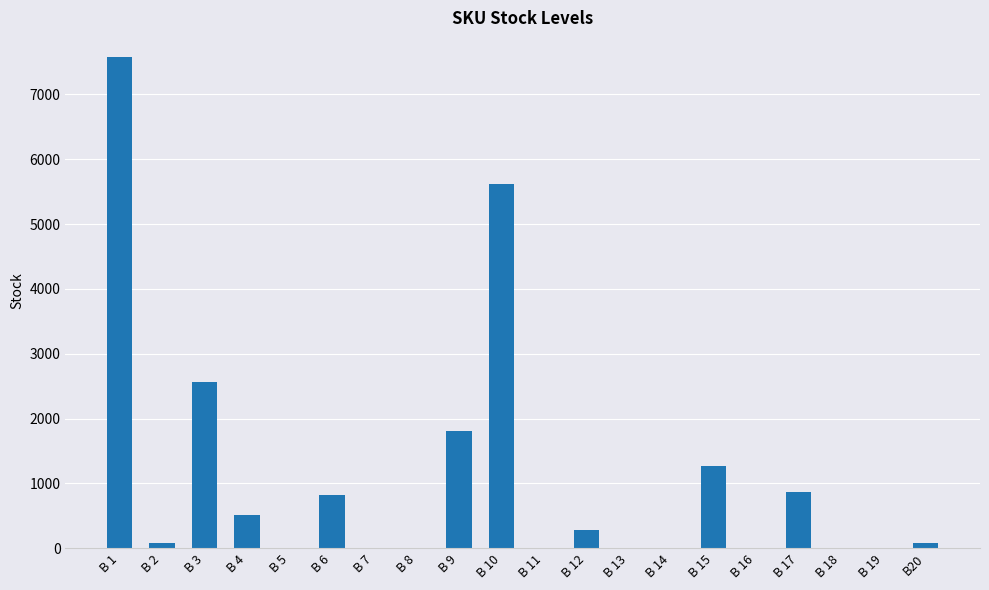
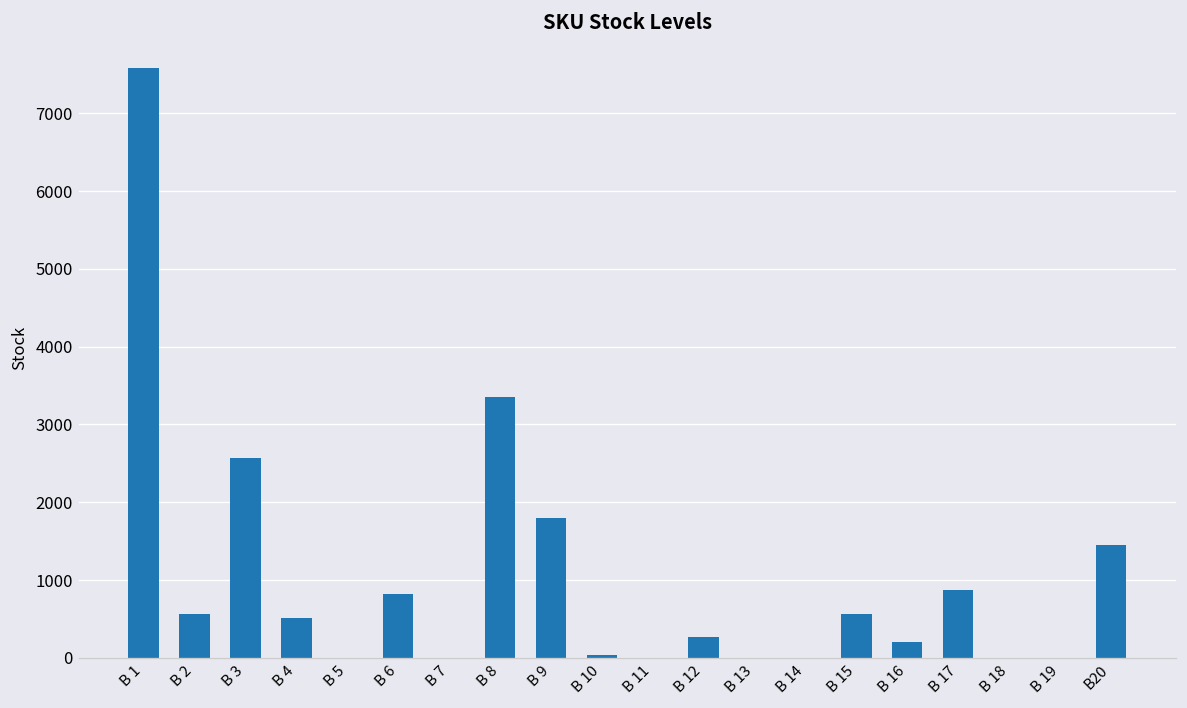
  {
    "B 1": 7600,
-   "B 2": 100,
+   "B 2": 600,
    "B 3": 2600,
    "B 4": 500,
    "B 5": 0,
    "B 6": 800,
    "B 7": 0,
-   "B 8": 0,
+   "B 8": 3400,
    "B 9": 1800,
-   "B 10": 5600,
+   "B 10": 0,
    "B 11": 0,
    "B 12": 300,
    "B 13": 0,
    "B 14": 0,
-   "B 15": 1300,
-   "B 16": 0,
+   "B 15": 600,
+   "B 16": 200,
    "B 17": 900,
    "B 18": 0,
    "B 19": 0,
-   "B20": 100
+   "B20": 1500
  }
